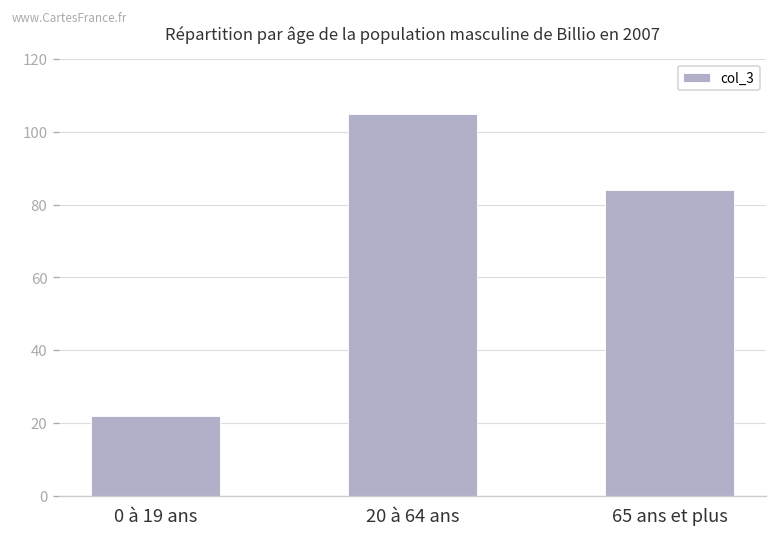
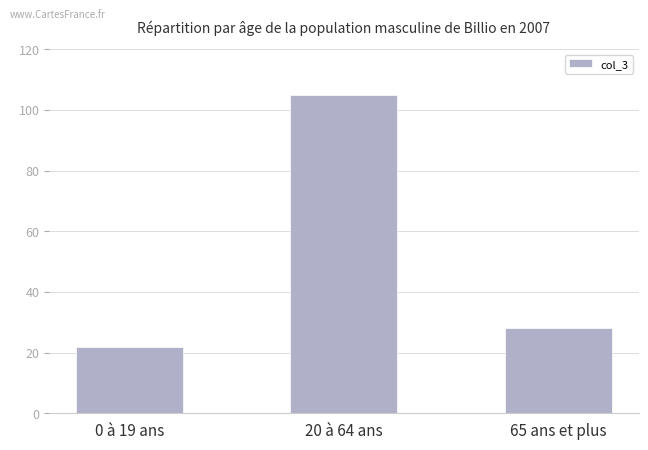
  {
    "0 à 19 ans": 22,
    "20 à 64 ans": 105,
-   "65 ans et plus": 84
+   "65 ans et plus": 28
  }
